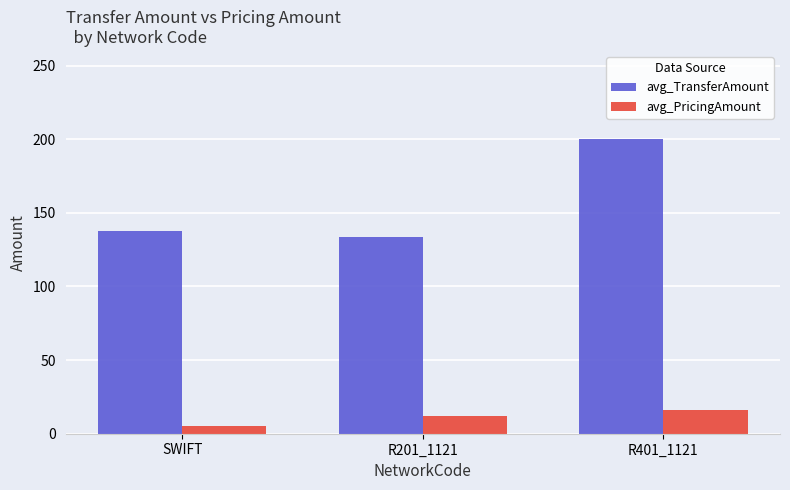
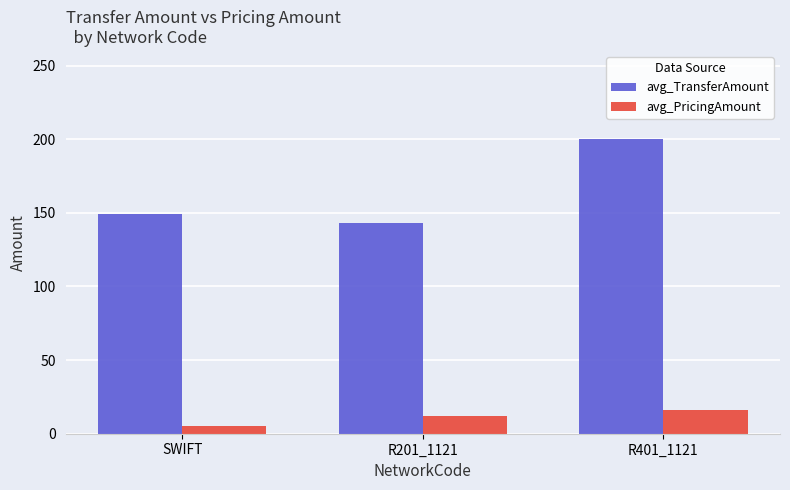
  {
    "avg_TransferAmount": {
-     "SWIFT": 138,
-     "R201_1121": 134,
+     "SWIFT": 149,
+     "R201_1121": 143,
      "R401_1121": 200
    },
    "avg_PricingAmount": {
      "SWIFT": 5,
      "R201_1121": 12,
      "R401_1121": 16
    }
  }
